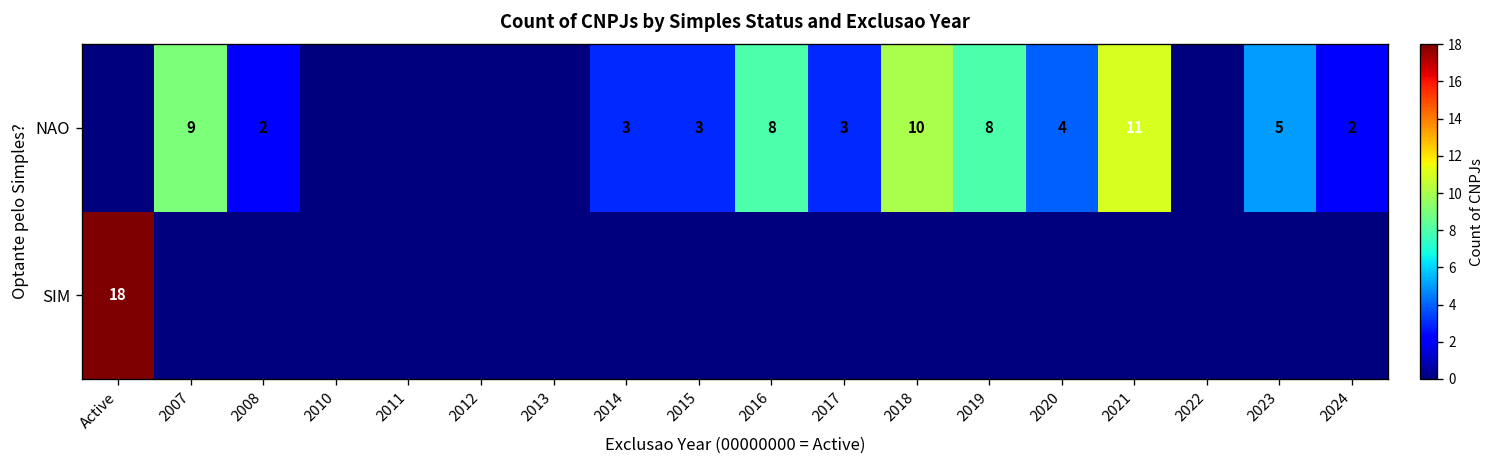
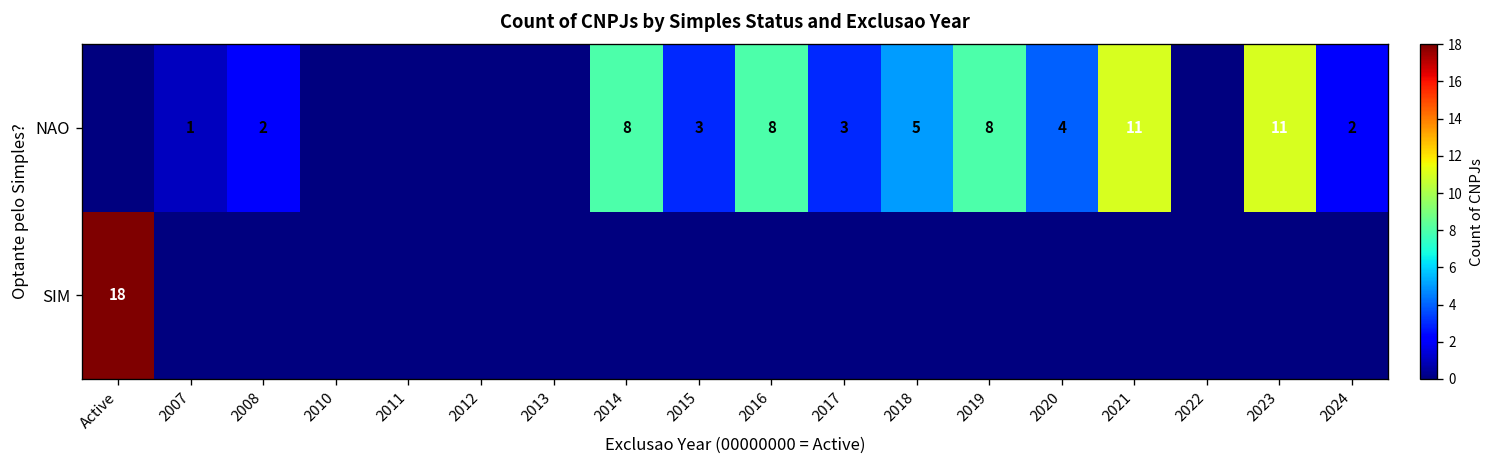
  {
    "NAO": {
-     "2007": 9,
+     "2007": 1,
      "2008": 2,
-     "2014": 3,
+     "2014": 8,
      "2015": 3,
      "2016": 8,
      "2017": 3,
-     "2018": 10,
+     "2018": 5,
      "2019": 8,
      "2020": 4,
      "2021": 11,
-     "2023": 5,
+     "2023": 11,
      "2024": 2
    },
    "SIM": {
      "Active": 18
    }
  }
